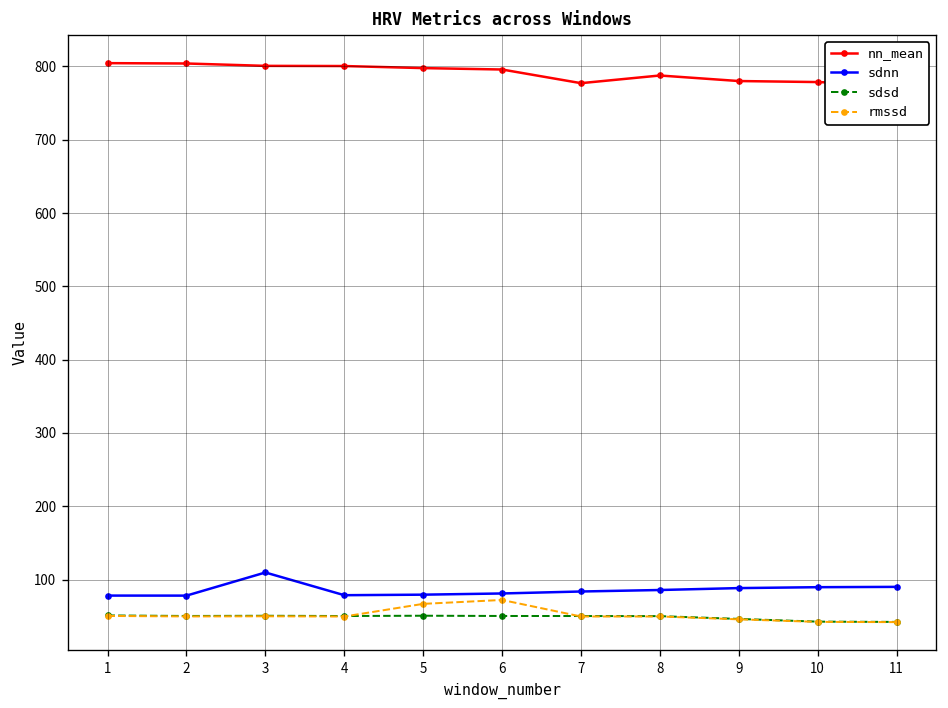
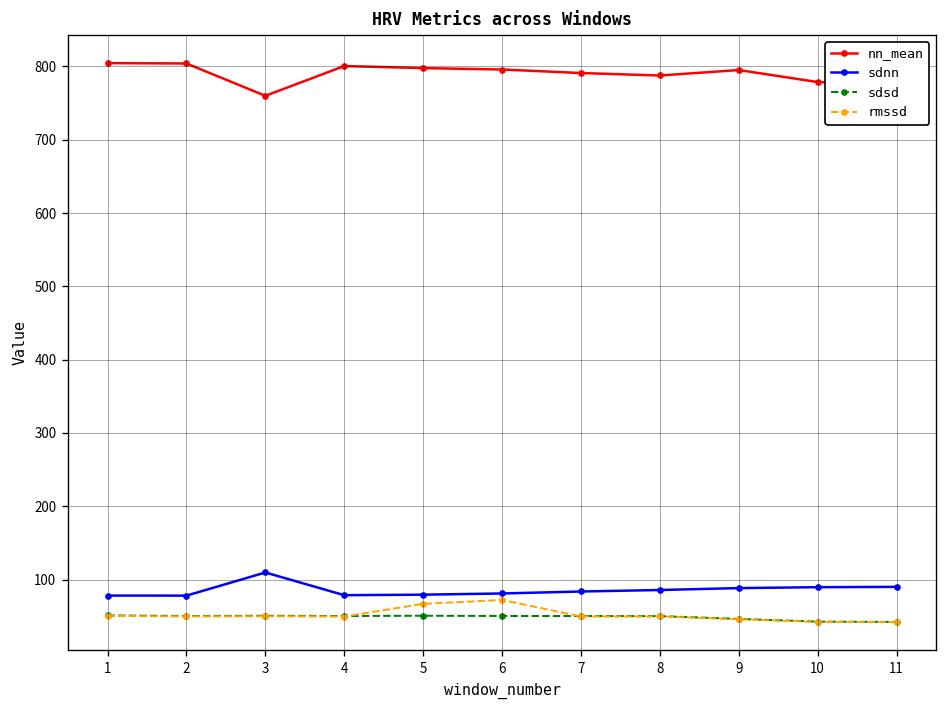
  {
    "nn_mean": {
      "1": 800,
      "2": 800,
-     "3": 800,
+     "3": 760,
      "4": 800,
      "5": 800,
      "6": 800,
-     "7": 780,
+     "7": 790,
      "8": 790,
-     "9": 780,
+     "9": 800,
      "10": 780
    },
    "sdnn": {
      "1": 80,
      "2": 80,
      "3": 110,
      "4": 80,
      "5": 80,
      "6": 80,
      "7": 80,
      "8": 90,
      "9": 90,
      "10": 90,
      "11": 90
    },
    "sdsd": {
      "5": 50,
      "6": 50
    },
    "rmssd": {
      "5": 70,
      "6": 70
    }
  }
